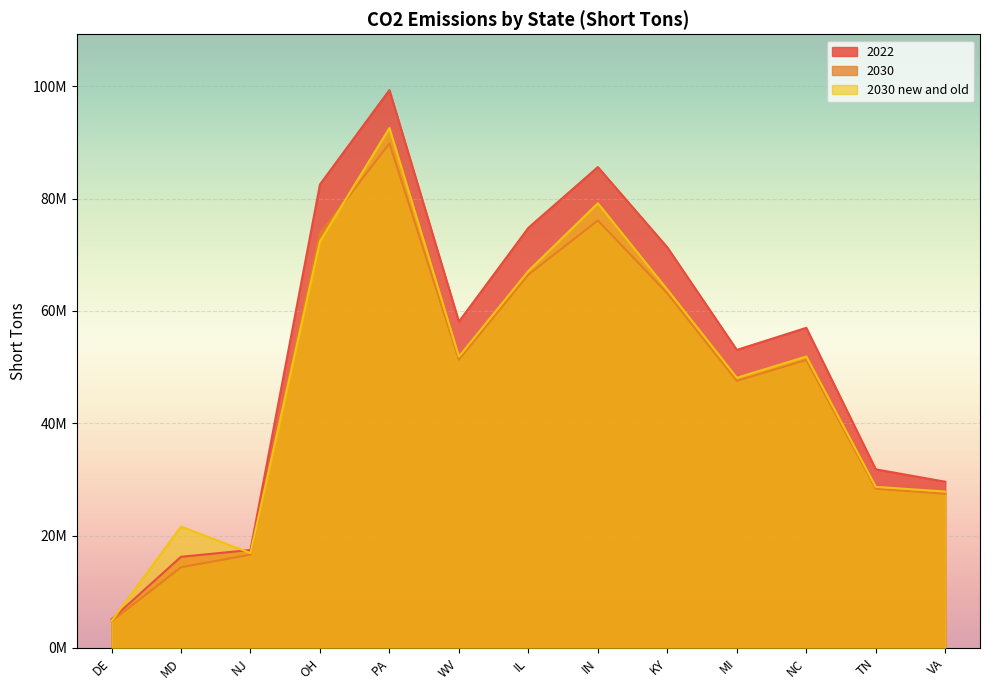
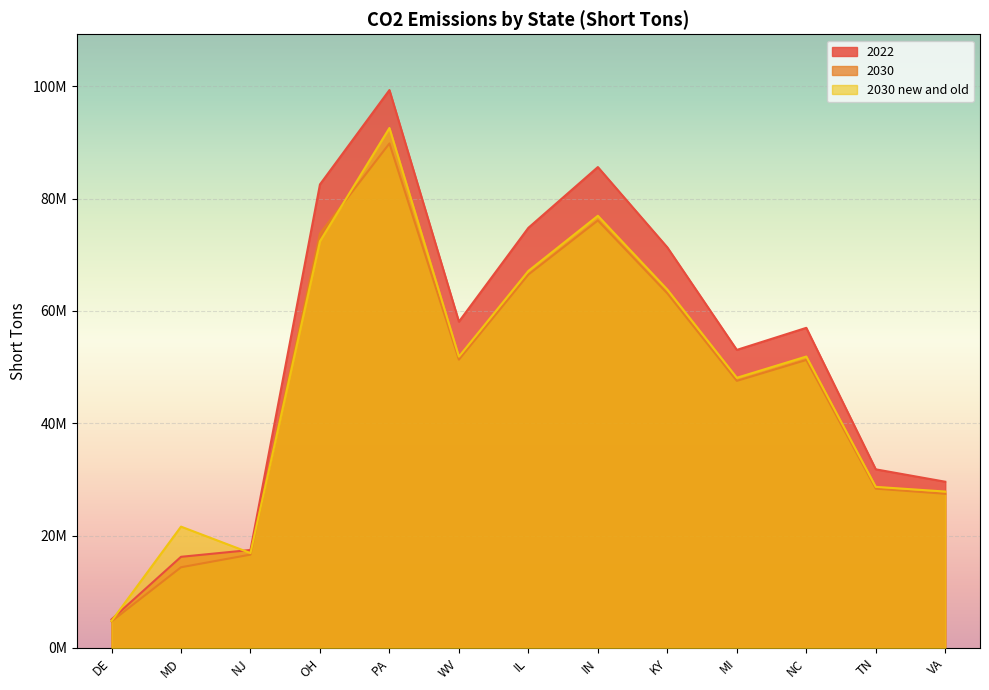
  {
    "2030 new and old": {
      "MD": 22000000,
      "OH": 72000000,
      "PA": 93000000,
      "WV": 52000000,
      "IL": 67000000,
-     "IN": 79000000,
+     "IN": 77000000,
      "KY": 64000000,
      "MI": 48000000,
      "NC": 52000000
    }
  }
